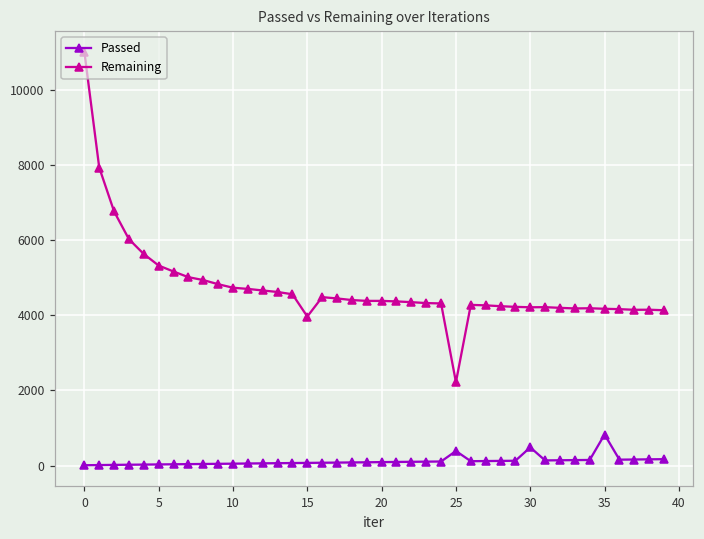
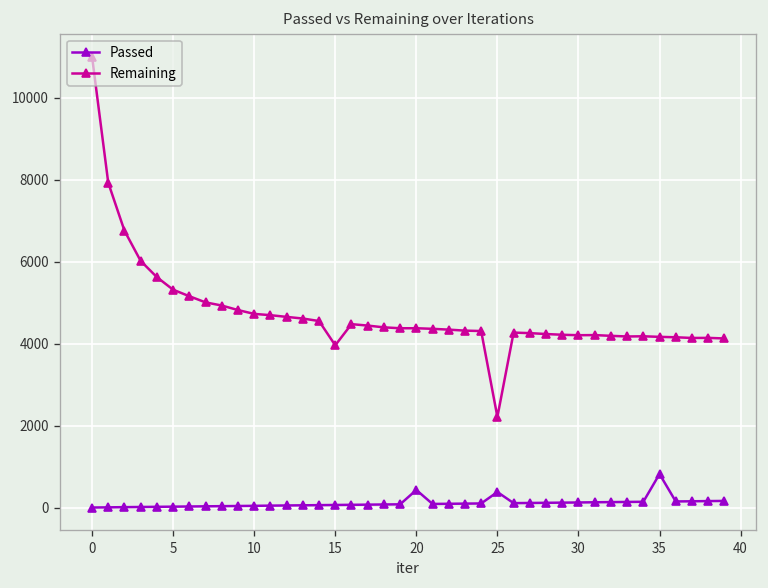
  {
    "Passed": {
      "0": 0,
      "5": 0,
      "10": 100,
      "15": 100,
-     "20": 100,
+     "20": 400,
      "25": 400,
-     "30": 500,
+     "30": 100,
      "35": 800
    },
    "Remaining": {
      "5": 5300,
      "10": 4700,
      "15": 4000,
      "20": 4400,
      "25": 2200,
      "30": 4200,
      "35": 4200
    }
  }
